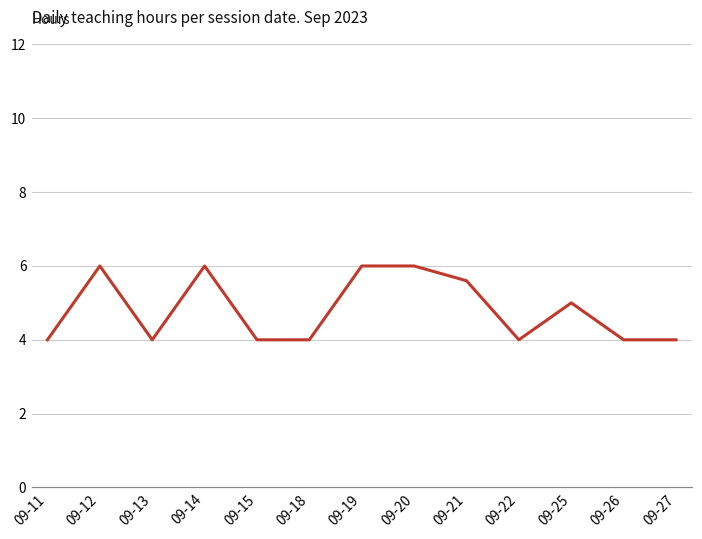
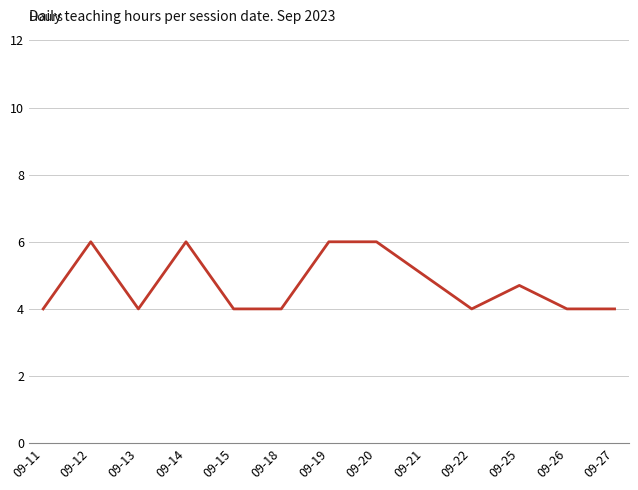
  {
    "09-11": 4.0,
    "09-12": 6.0,
    "09-13": 4.0,
    "09-14": 6.0,
    "09-15": 4.0,
    "09-18": 4.0,
    "09-19": 6.0,
    "09-20": 6.0,
-   "09-21": 5.6,
+   "09-21": 5.0,
    "09-22": 4.0,
-   "09-25": 5.0,
+   "09-25": 4.7,
    "09-26": 4.0,
    "09-27": 4.0
  }
